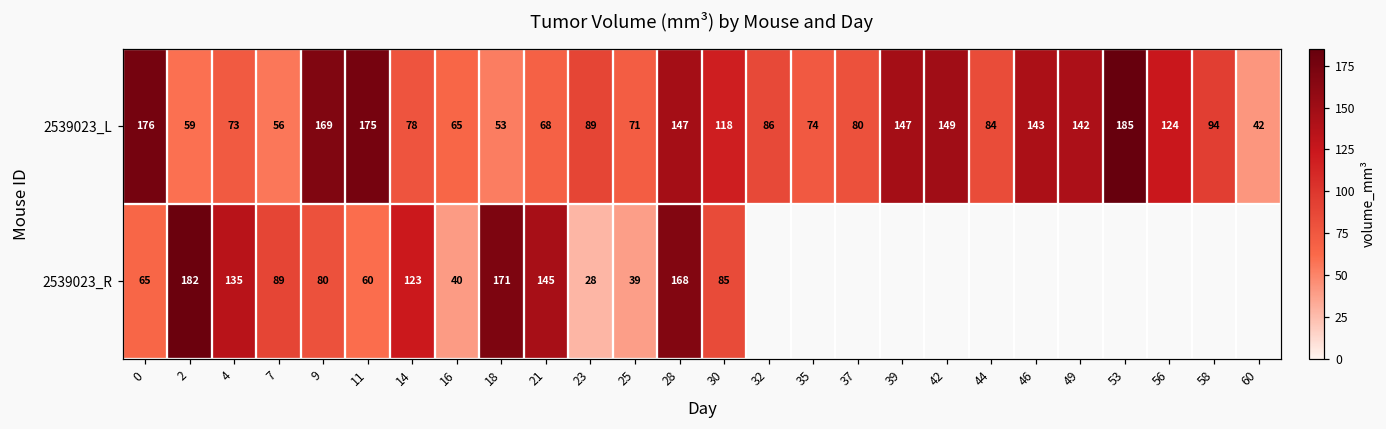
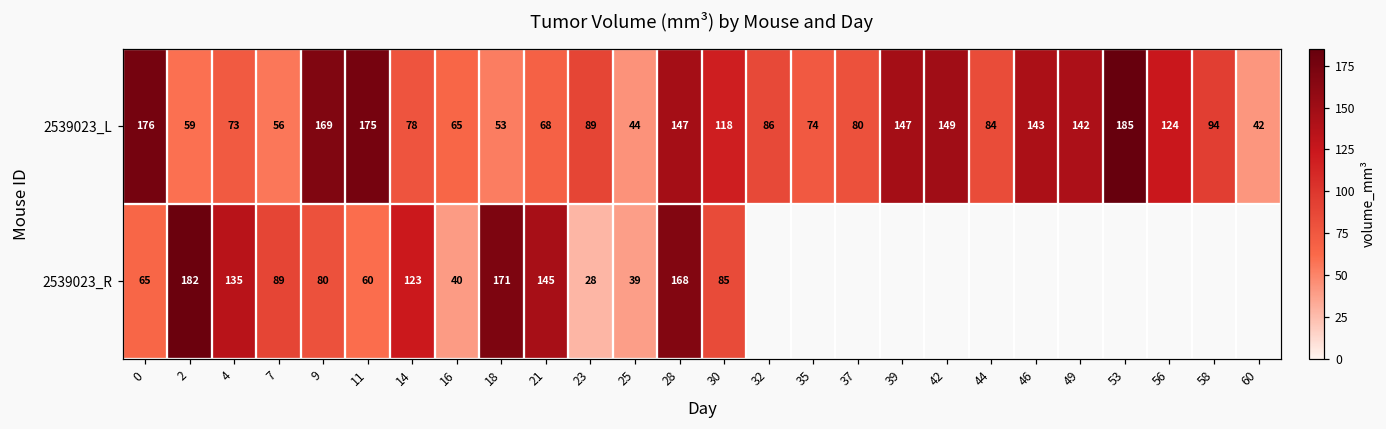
  {
    "2539023_L": {
      "0": 176,
      "2": 59,
      "4": 73,
      "7": 56,
      "9": 169,
      "11": 175,
      "14": 78,
      "16": 65,
      "18": 53,
      "21": 68,
      "23": 89,
-     "25": 71,
+     "25": 44,
      "28": 147,
      "30": 118,
      "32": 86,
      "35": 74,
      "37": 80,
      "39": 147,
      "42": 149,
      "44": 84,
      "46": 143,
      "49": 142,
      "53": 185,
      "56": 124,
      "58": 94,
      "60": 42
    },
    "2539023_R": {
      "0": 65,
      "2": 182,
      "4": 135,
      "7": 89,
      "9": 80,
      "11": 60,
      "14": 123,
      "16": 40,
      "18": 171,
      "21": 145,
      "23": 28,
      "25": 39,
      "28": 168,
      "30": 85
    }
  }
